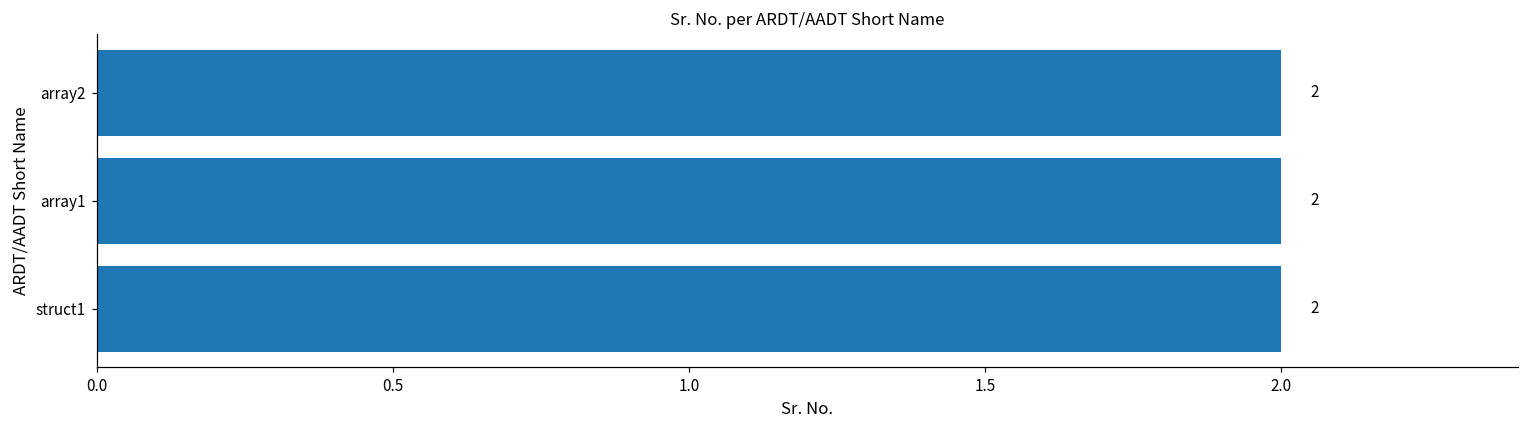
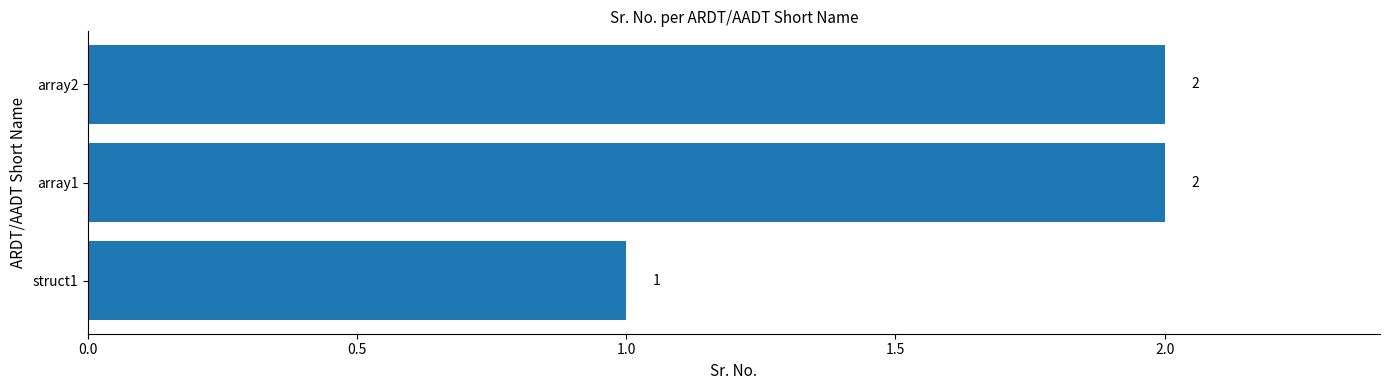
  {
-   "struct1": 2
+   "struct1": 1
  }
